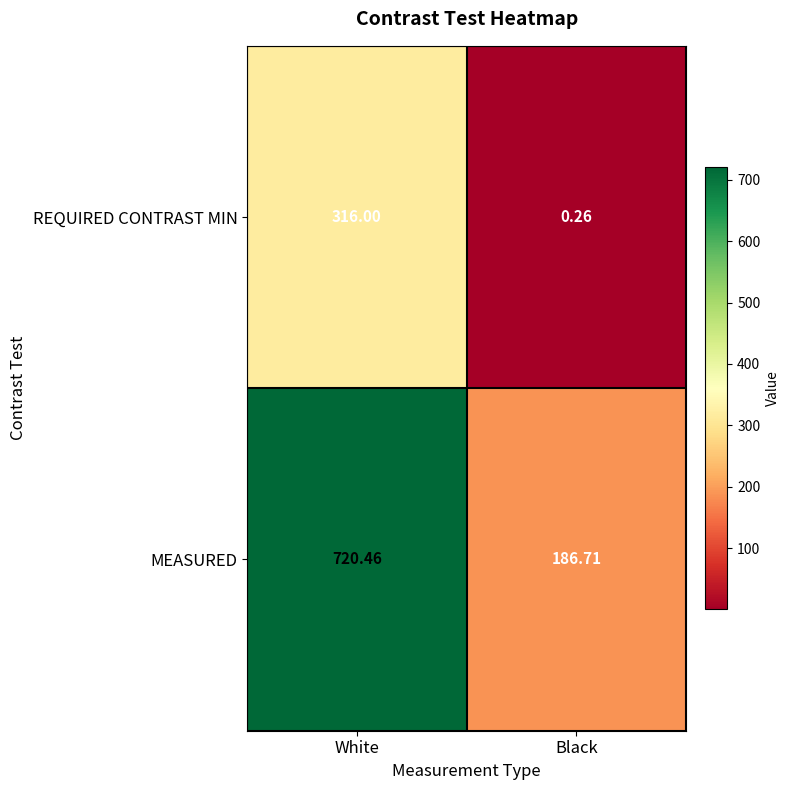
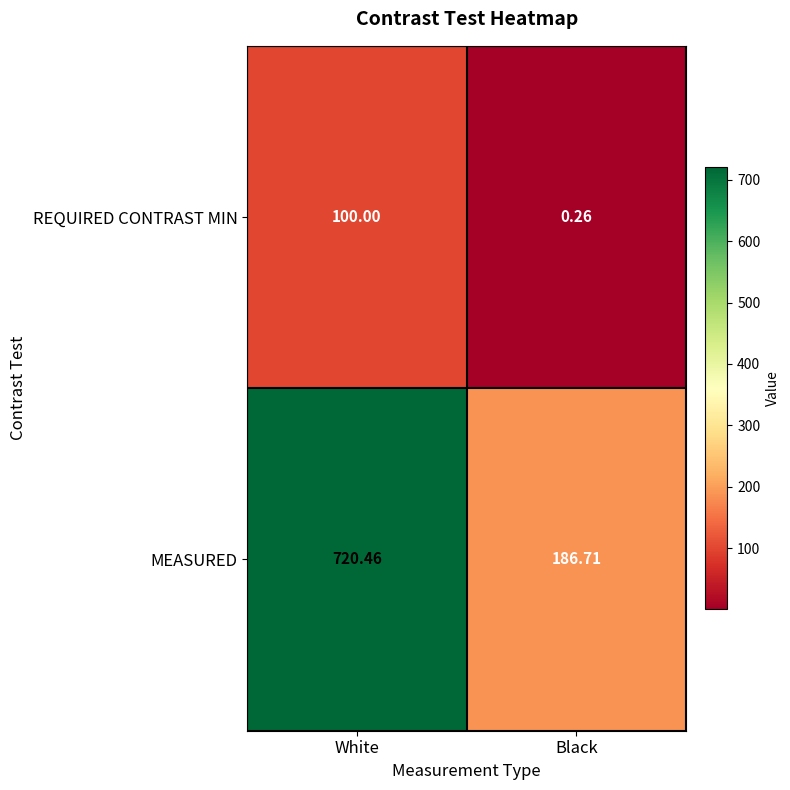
  {
    "REQUIRED CONTRAST MIN": {
-     "White": 316.00,
+     "White": 100.00,
      "Black": 0.26
    },
    "MEASURED": {
      "White": 720.46,
      "Black": 186.71
    }
  }
